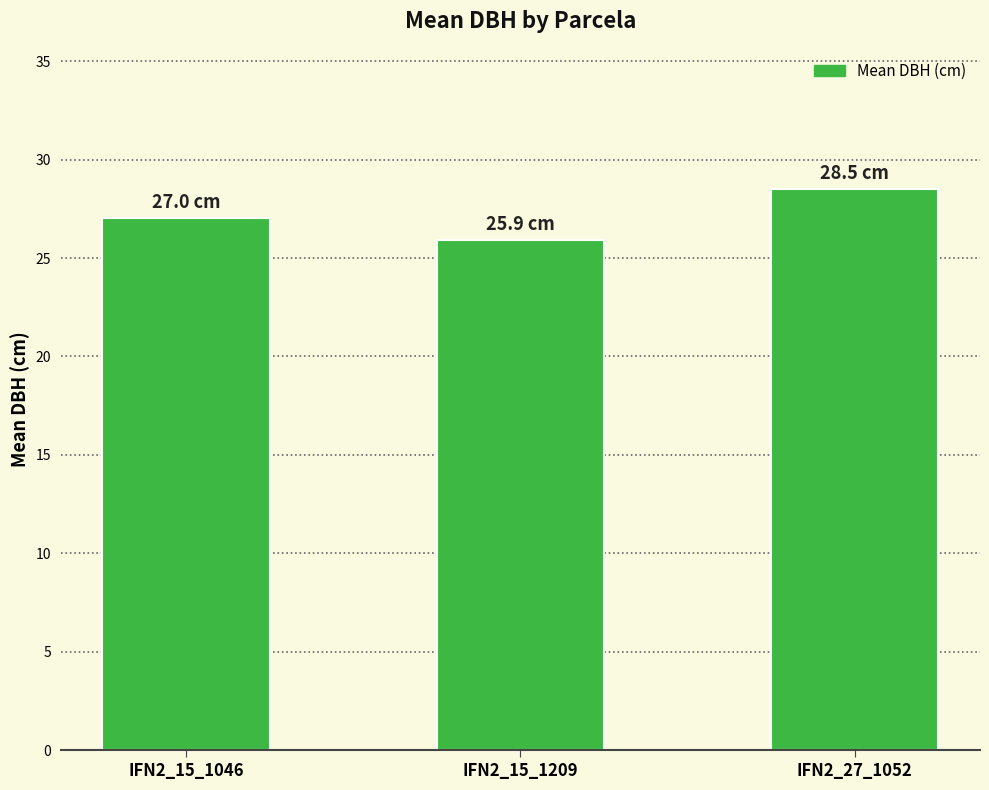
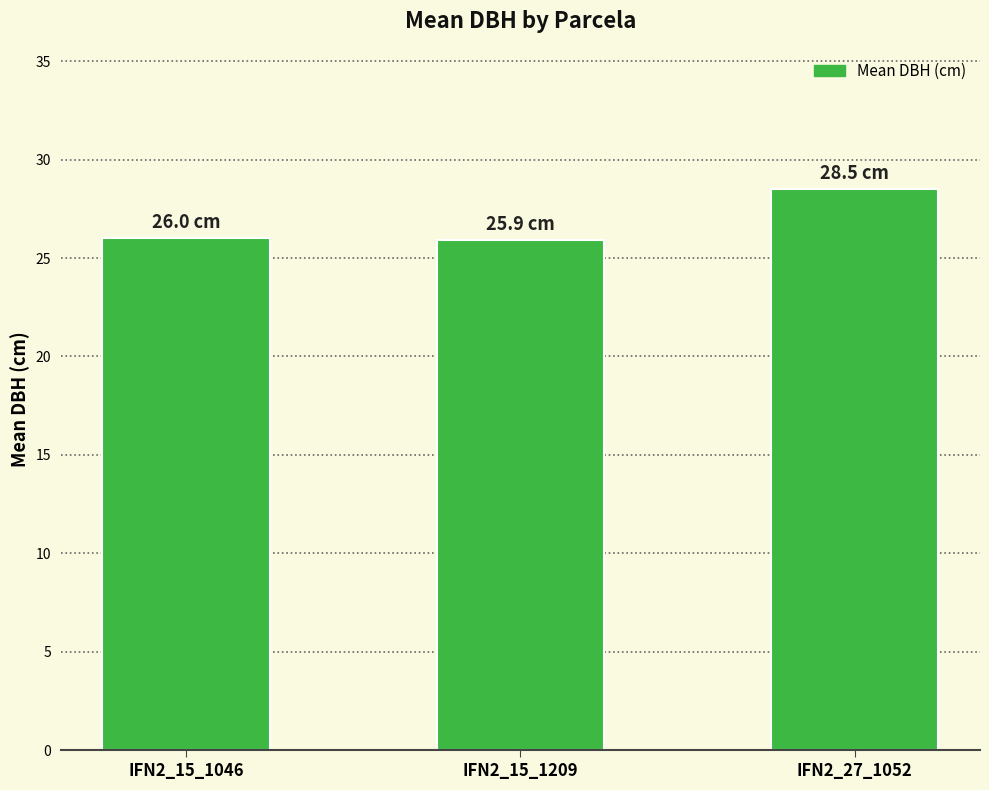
  {
-   "IFN2_15_1046": 27.0,
+   "IFN2_15_1046": 26.0,
    "IFN2_15_1209": 25.9,
    "IFN2_27_1052": 28.5
  }
